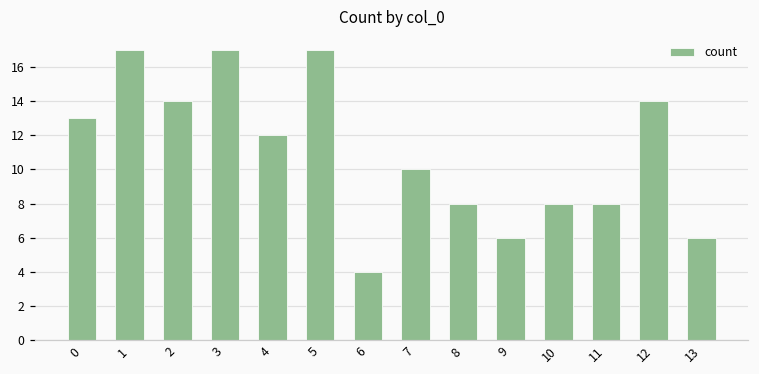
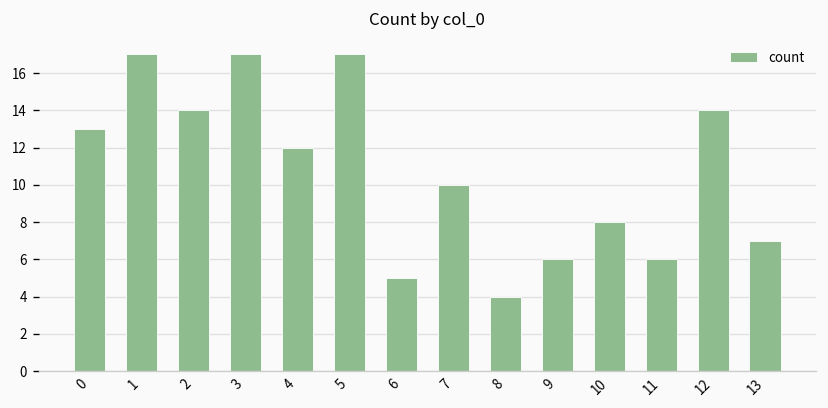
  {
    "0": 13,
    "1": 17,
    "2": 14,
    "3": 17,
    "4": 12,
    "5": 17,
-   "6": 4,
+   "6": 5,
    "7": 10,
-   "8": 8,
+   "8": 4,
    "9": 6,
    "10": 8,
-   "11": 8,
+   "11": 6,
    "12": 14,
-   "13": 6
+   "13": 7
  }
